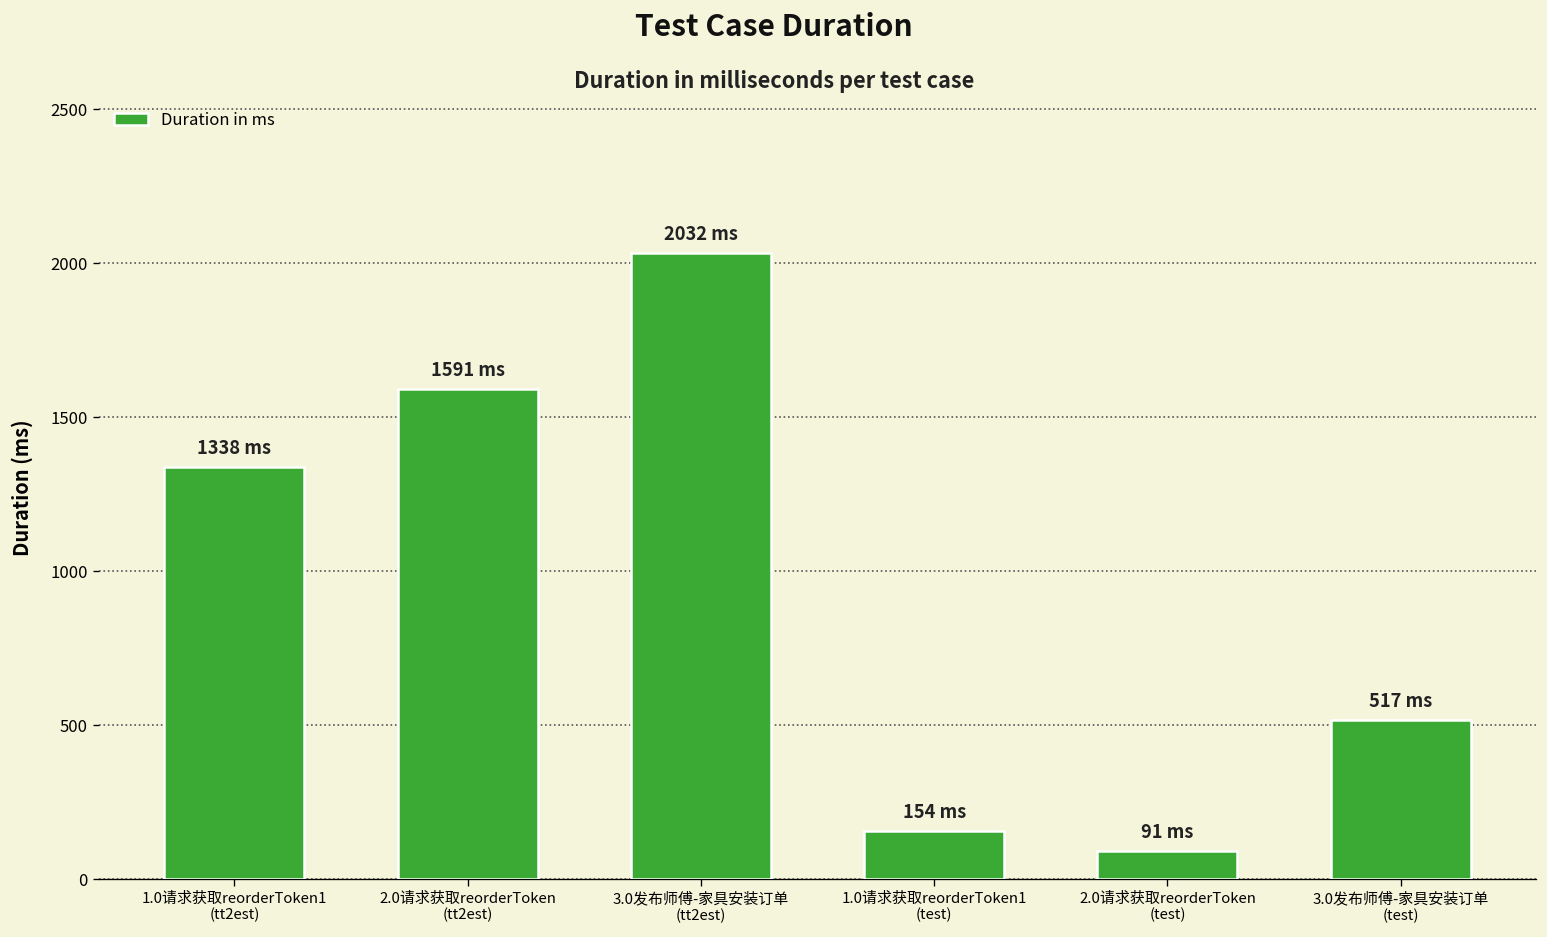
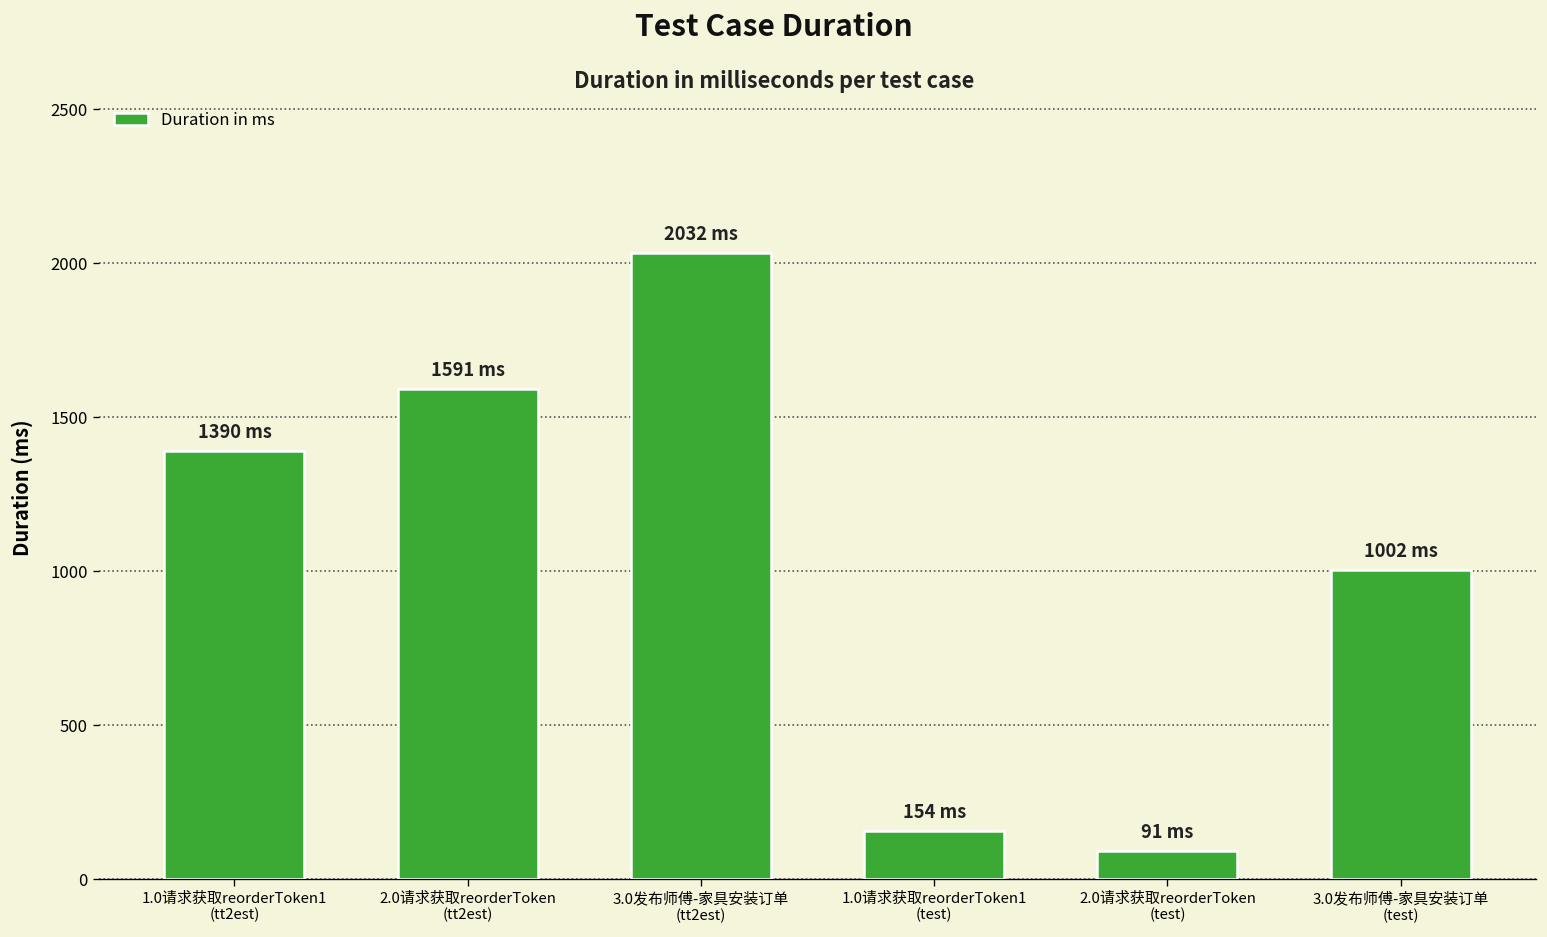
  {
-   "1.0请求获取reorderToken1 (tt2est)": 1338,
+   "1.0请求获取reorderToken1 (tt2est)": 1390,
    "2.0请求获取reorderToken (tt2est)": 1591,
    "3.0发布师傅-家具安装订单 (tt2est)": 2032,
    "1.0请求获取reorderToken1 (test)": 154,
    "2.0请求获取reorderToken (test)": 91,
-   "3.0发布师傅-家具安装订单 (test)": 517
+   "3.0发布师傅-家具安装订单 (test)": 1002
  }
